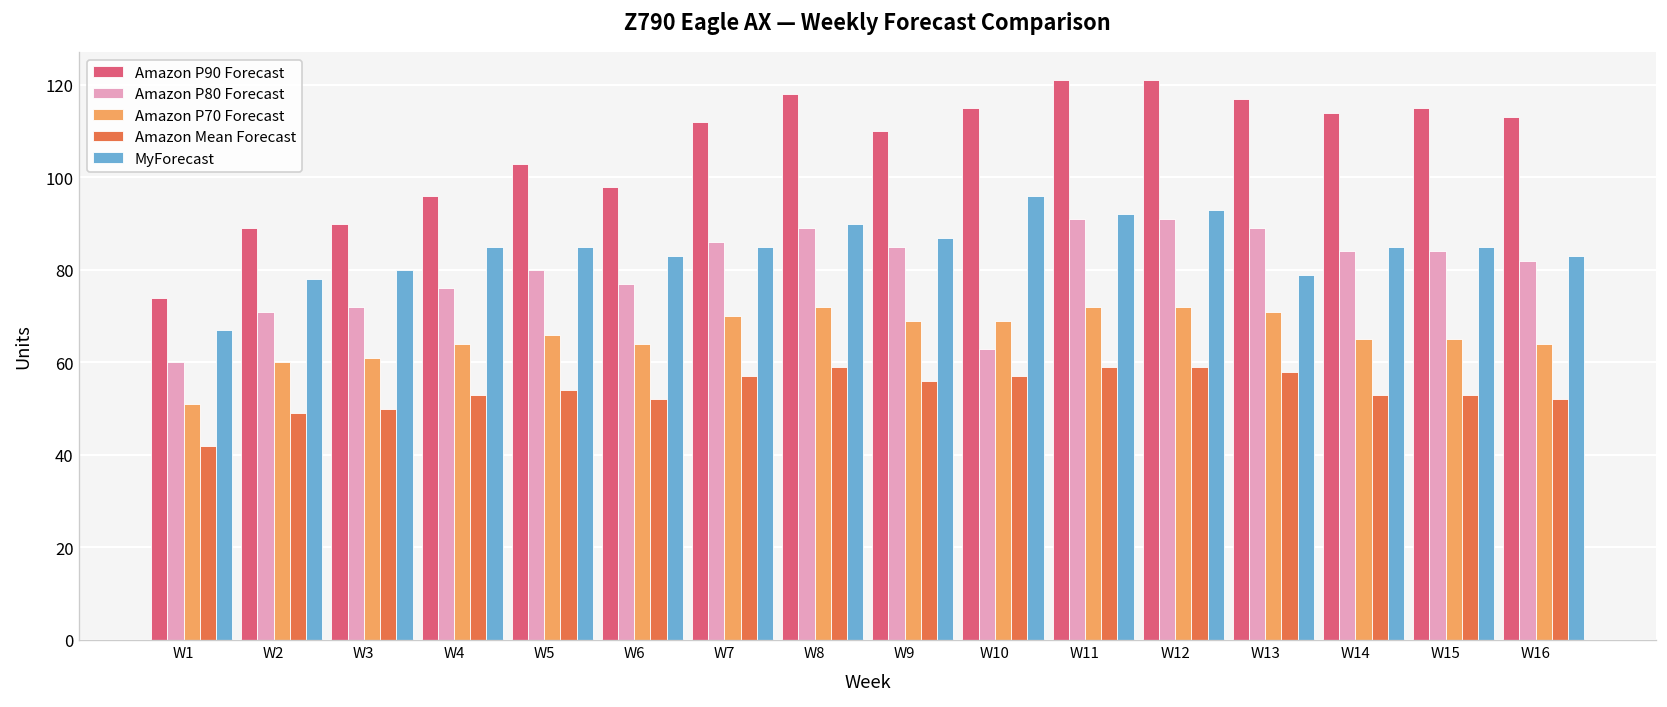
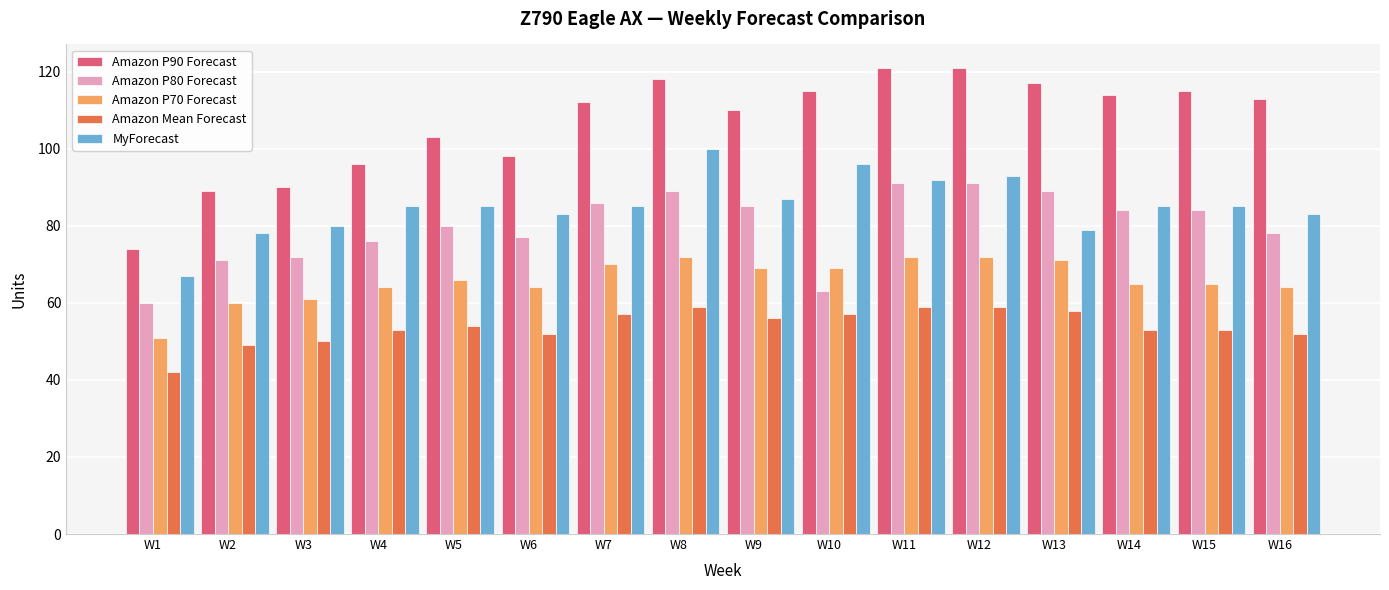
  {
    "Amazon P80 Forecast": {
      "W1": 60,
      "W2": 71,
      "W3": 72,
      "W4": 76,
      "W5": 80,
      "W6": 77,
      "W7": 86,
      "W8": 89,
      "W9": 85,
      "W10": 63,
      "W11": 91,
      "W12": 91,
      "W13": 89,
      "W14": 84,
      "W15": 84,
-     "W16": 82
+     "W16": 78
    },
    "MyForecast": {
      "W1": 67,
      "W2": 78,
      "W3": 80,
      "W4": 85,
      "W5": 85,
      "W6": 83,
      "W7": 85,
-     "W8": 90,
+     "W8": 100,
      "W9": 87,
      "W10": 96,
      "W11": 92,
      "W12": 93,
      "W13": 79,
      "W14": 85,
      "W15": 85,
      "W16": 83
    }
  }
